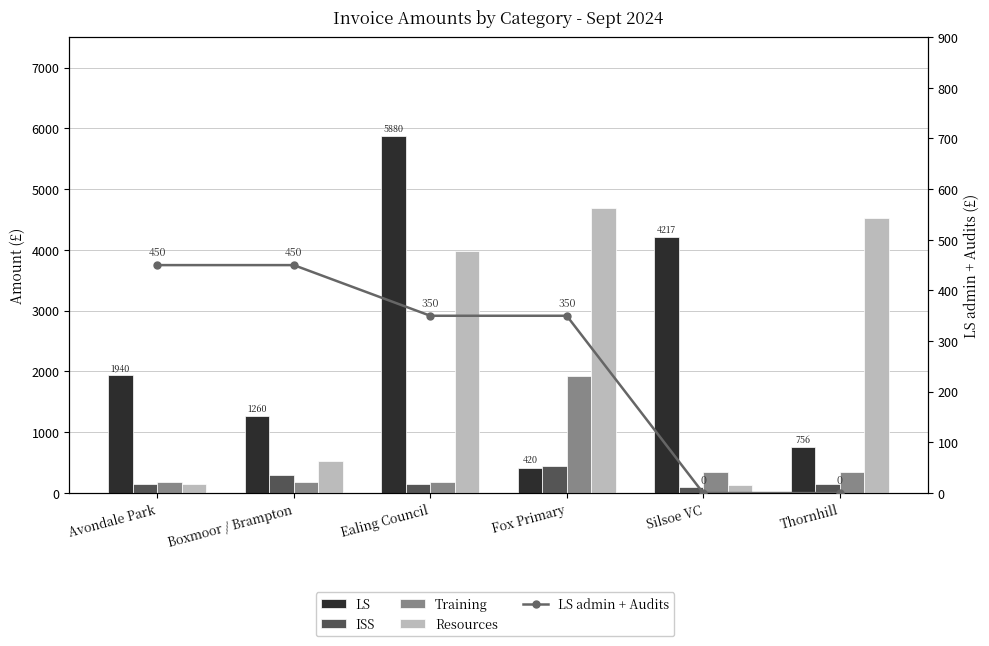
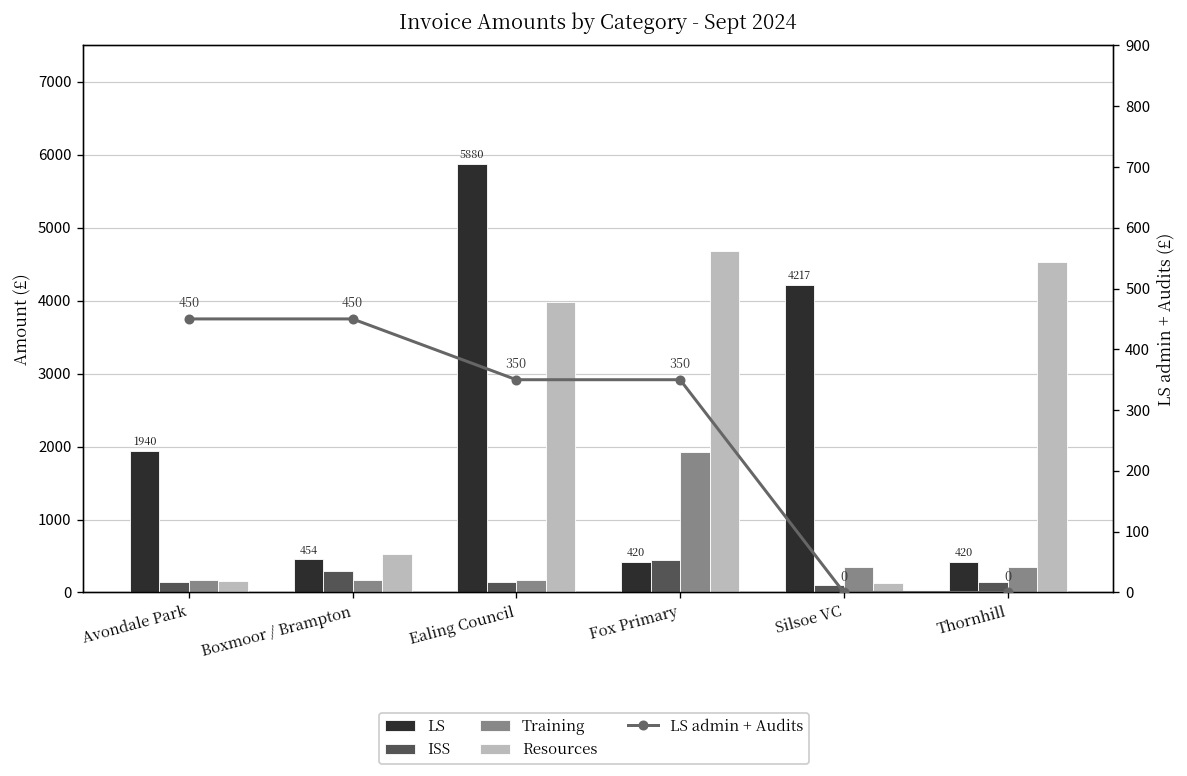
  {
    "LS": {
      "Avondale Park": 1940,
-     "Boxmoor / Brampton": 1260,
+     "Boxmoor / Brampton": 454,
      "Ealing Council": 5880,
      "Fox Primary": 420,
      "Silsoe VC": 4217,
-     "Thornhill": 756
+     "Thornhill": 420
    }
  }
